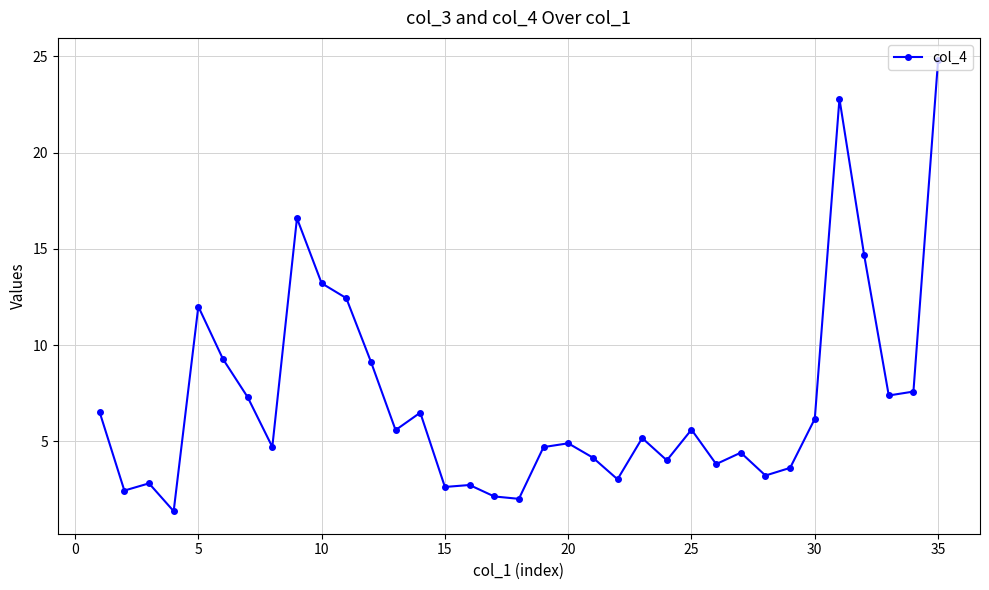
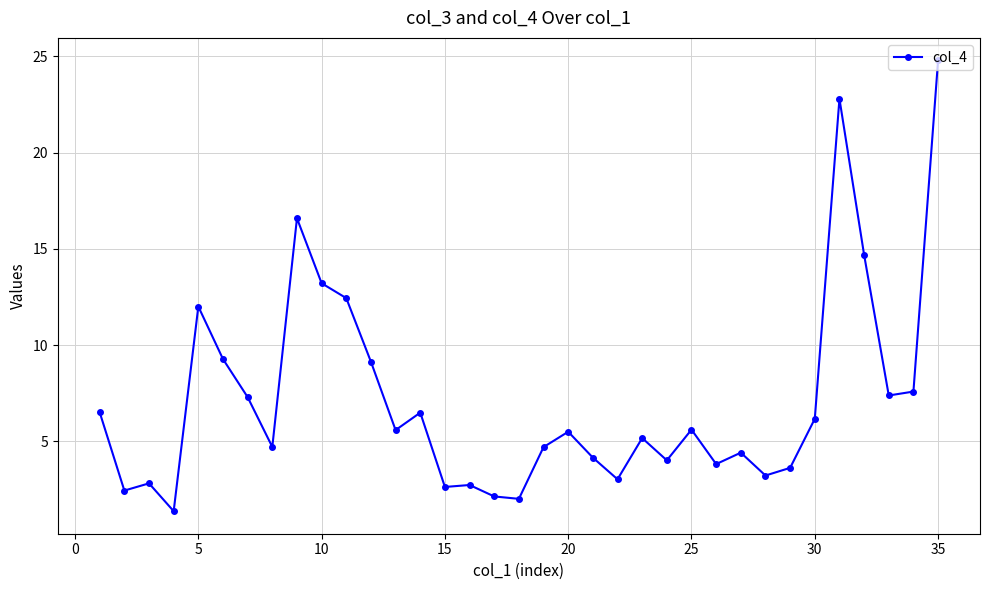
  {
    "5": 12.0,
    "10": 13.2,
    "15": 2.6,
-   "20": 4.9,
+   "20": 5.5,
    "25": 5.6,
    "30": 6.2
  }
